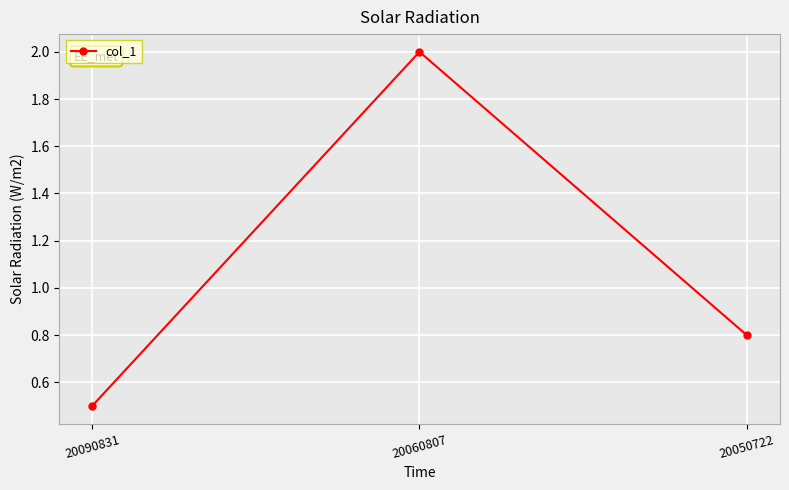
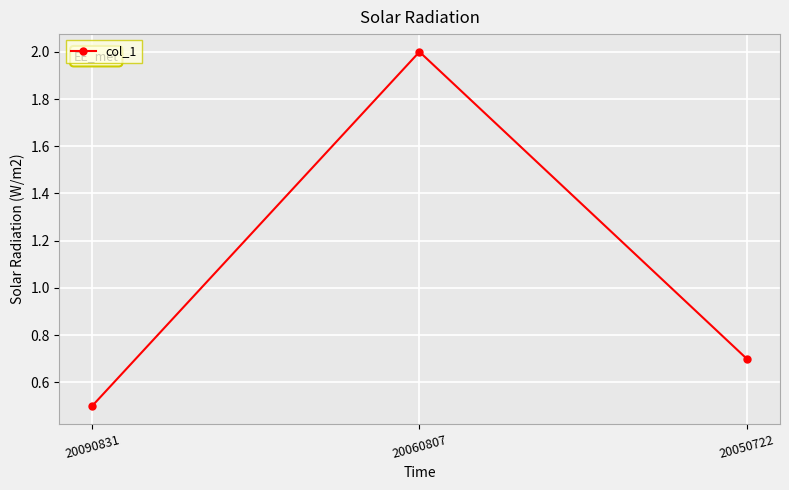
  {
    "20090831": 0.5,
    "20060807": 2.0,
-   "20050722": 0.8
+   "20050722": 0.7
  }
